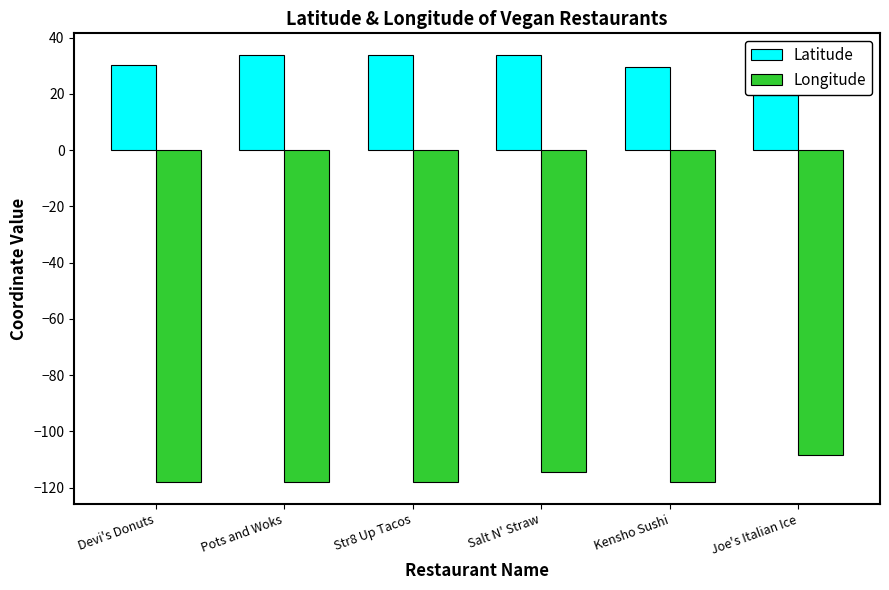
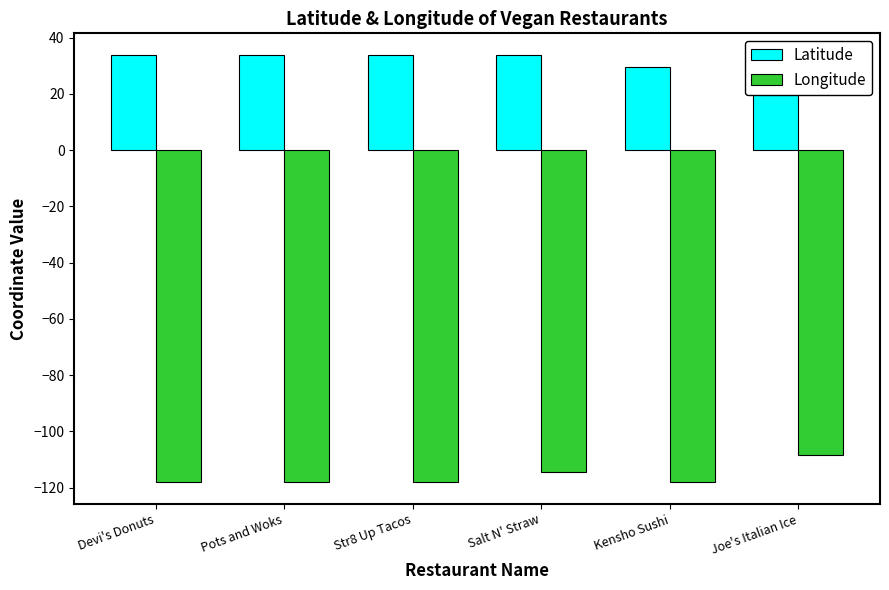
  {
    "Latitude": {
-     "Devi's Donuts": 30,
+     "Devi's Donuts": 34,
      "Pots and Woks": 34,
      "Str8 Up Tacos": 34,
      "Salt N' Straw": 34,
      "Kensho Sushi": 30
    },
    "Longitude": {
      "Devi's Donuts": -118,
      "Pots and Woks": -118,
      "Str8 Up Tacos": -118,
      "Salt N' Straw": -115,
      "Kensho Sushi": -118,
      "Joe's Italian Ice": -108
    }
  }
